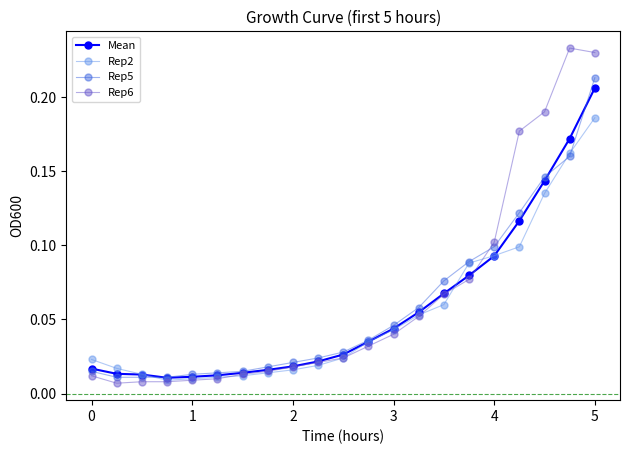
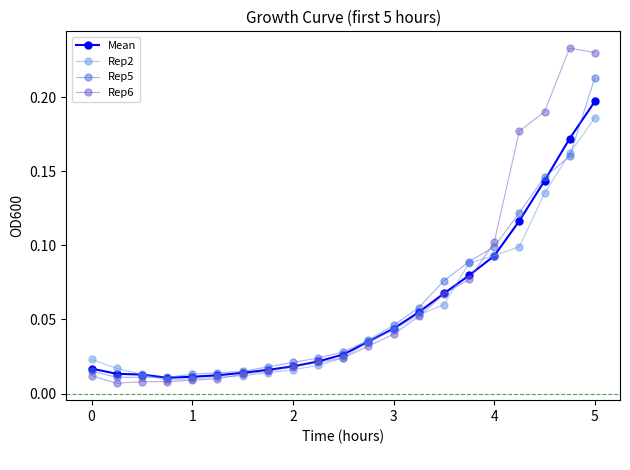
  {
    "Mean": {
      "0": 0.017,
-     "5": 0.206
+     "5": 0.197
    }
  }
